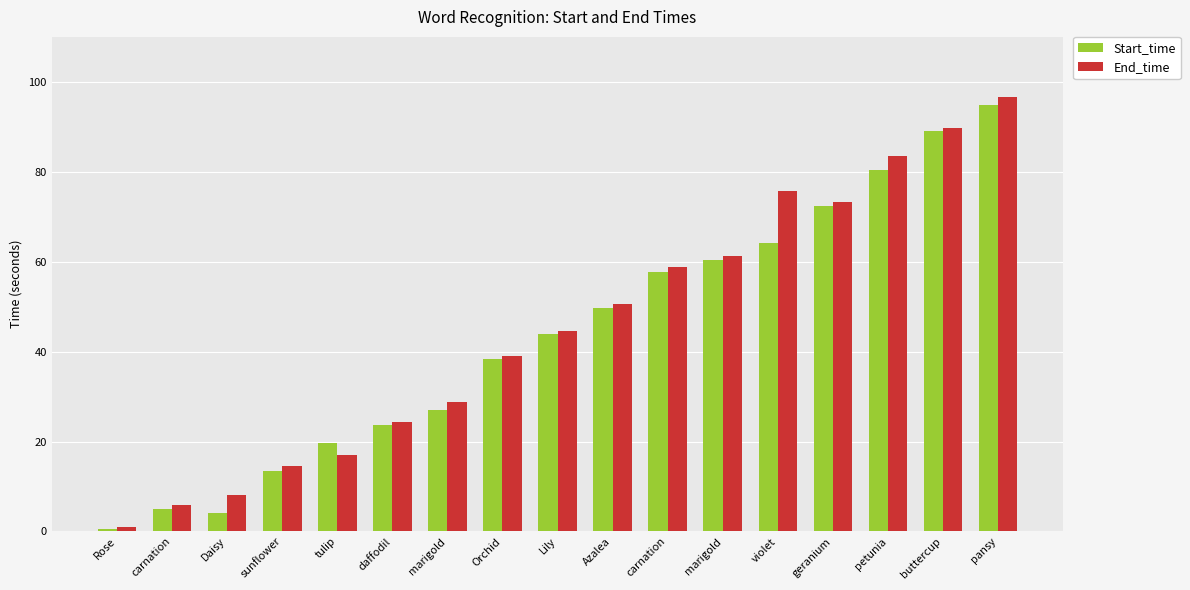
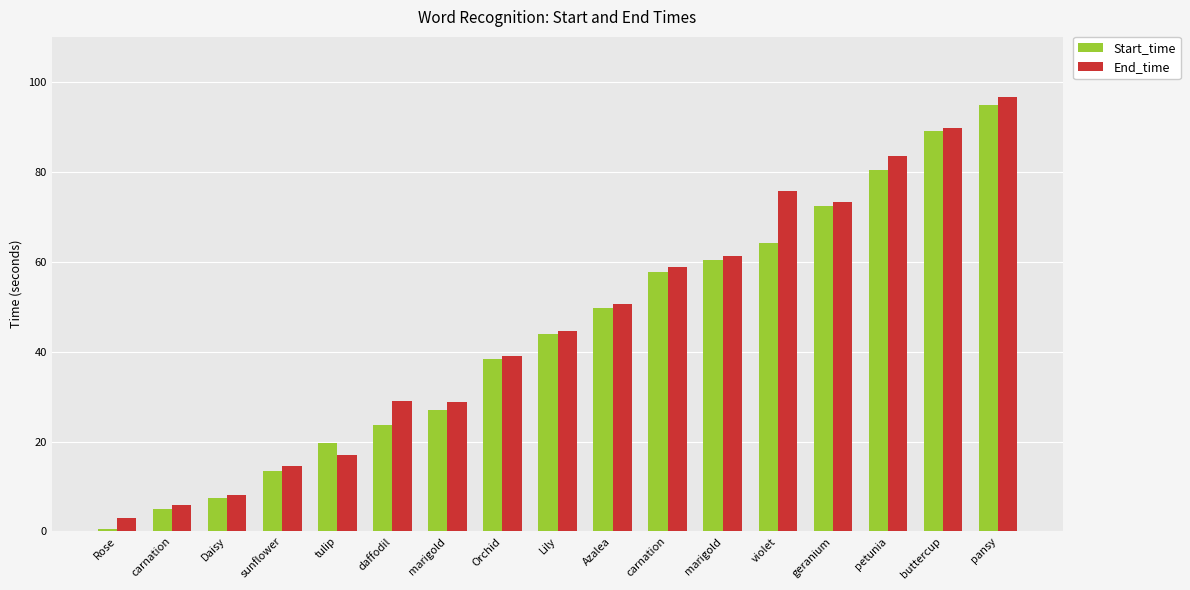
  {
    "Start_time": {
      "Rose": 1,
-     "Daisy": 4,
+     "Daisy": 8,
      "sunflower": 14,
      "tulip": 20,
      "daffodil": 24,
      "Orchid": 38,
      "Lily": 44,
      "Azalea": 50,
      "violet": 64,
      "geranium": 72,
      "petunia": 80,
      "buttercup": 89,
      "pansy": 95
    },
    "End_time": {
-     "Rose": 1,
+     "Rose": 3,
      "Daisy": 8,
      "sunflower": 15,
      "tulip": 17,
-     "daffodil": 24,
+     "daffodil": 29,
      "Orchid": 39,
      "Lily": 45,
      "Azalea": 51,
      "violet": 76,
      "geranium": 73,
      "petunia": 84,
      "buttercup": 90,
      "pansy": 97
    }
  }
